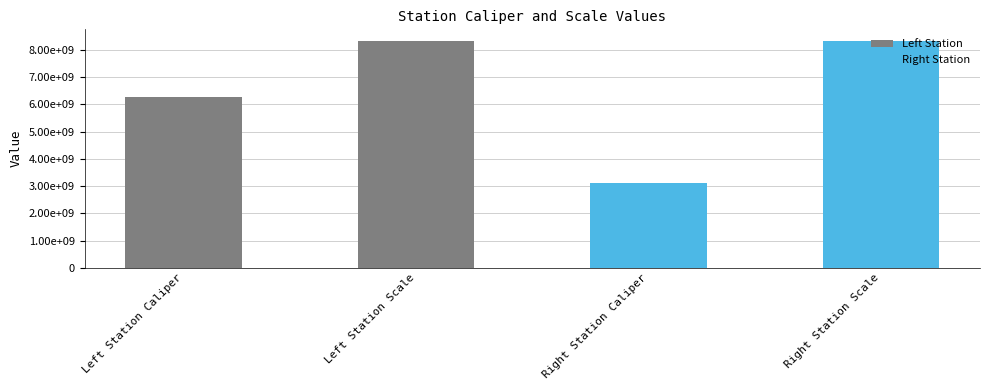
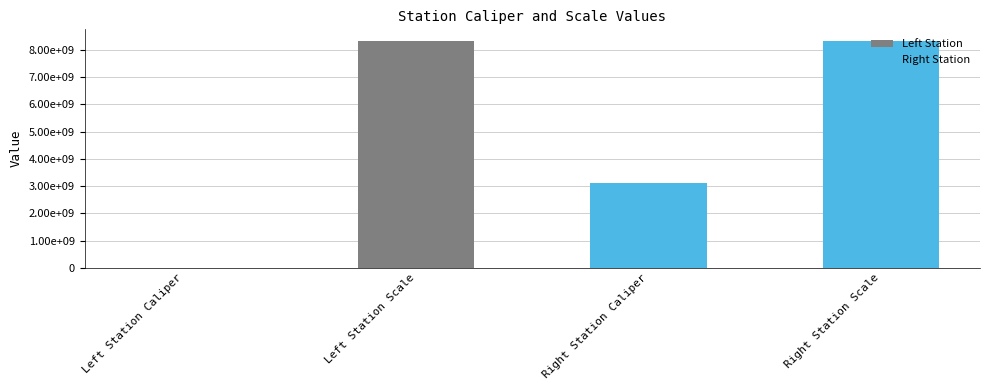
  {
-   "Left Station Caliper": 6300000000,
+   "Left Station Caliper": 0,
    "Left Station Scale": 8300000000,
    "Right Station Caliper": 3100000000,
    "Right Station Scale": 8300000000
  }
